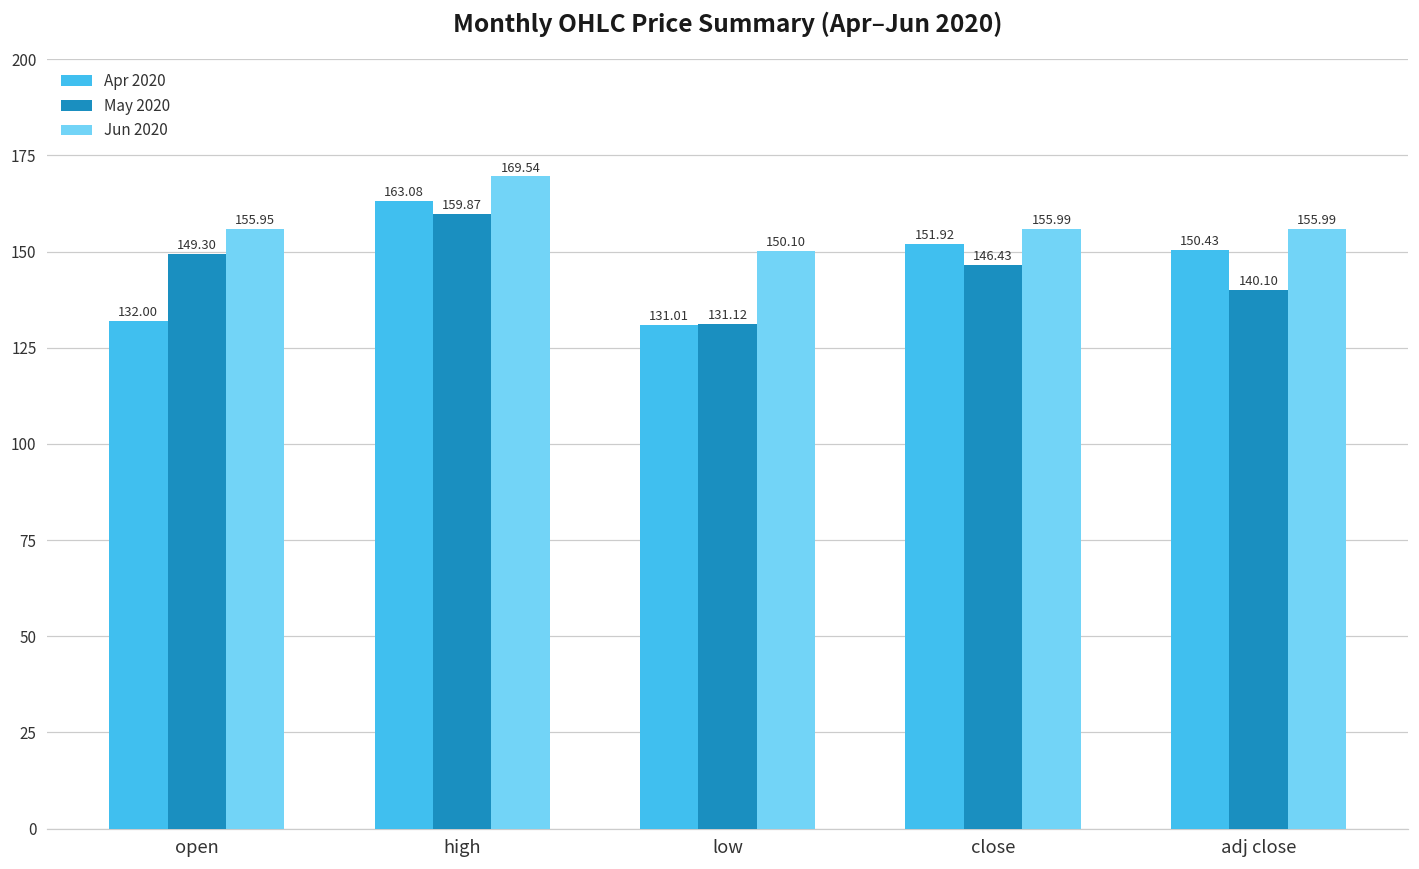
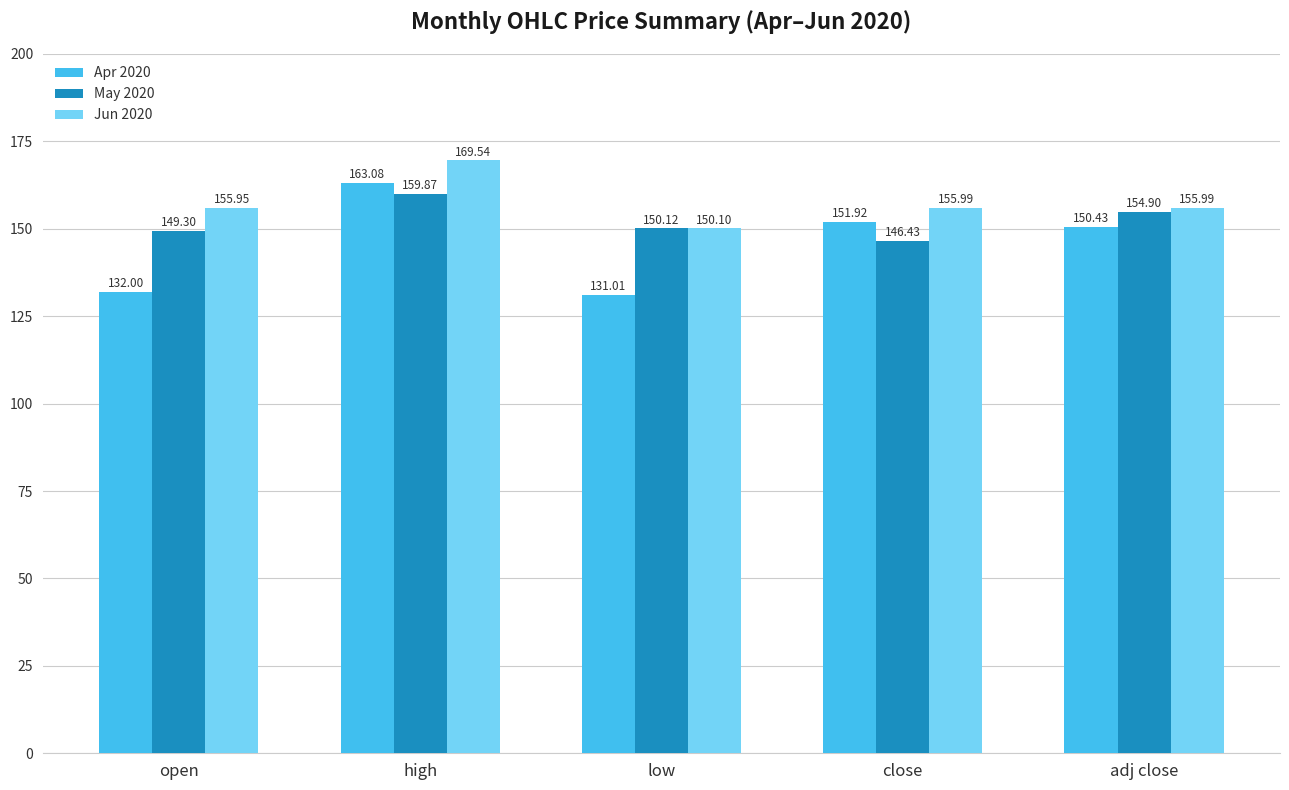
  {
    "May 2020": {
      "open": 149.30,
      "high": 159.87,
-     "low": 131.12,
+     "low": 150.12,
      "close": 146.43,
-     "adj close": 140.10
+     "adj close": 154.90
    }
  }
